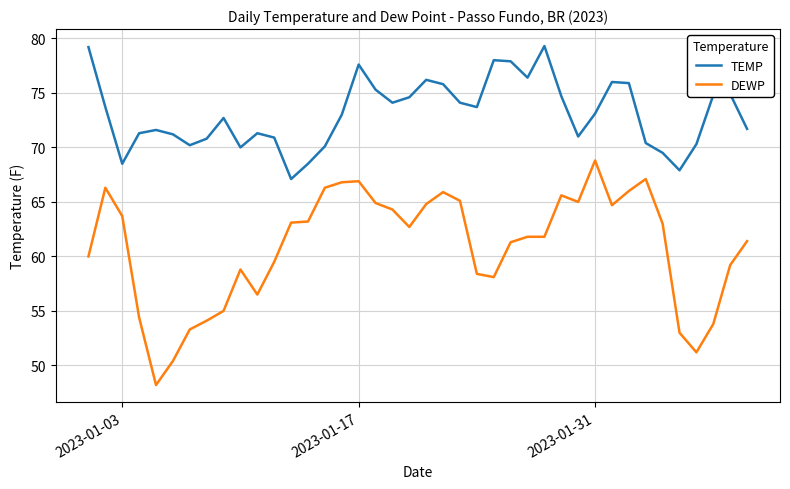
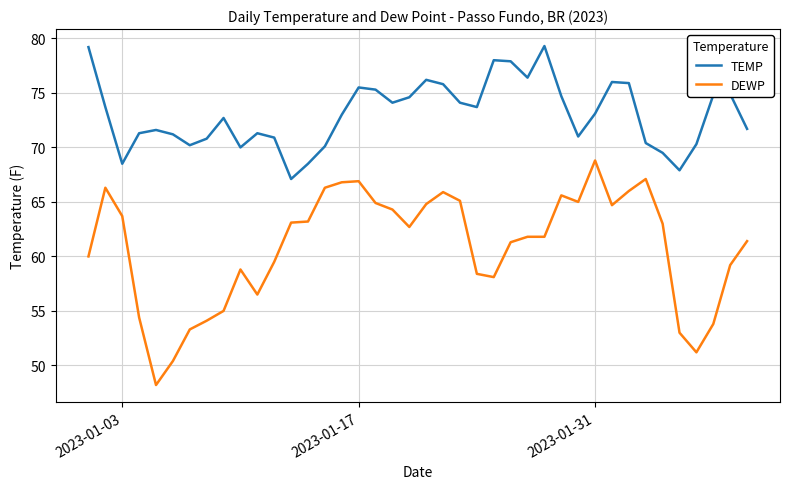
  {
    "TEMP": {
      "2023-01-03": 68.5,
-     "2023-01-17": 77.6,
+     "2023-01-17": 75.5,
      "2023-01-31": 73.1
    },
    "DEWP": {
      "2023-01-03": 63.7,
      "2023-01-17": 66.9,
      "2023-01-31": 68.8
    }
  }
